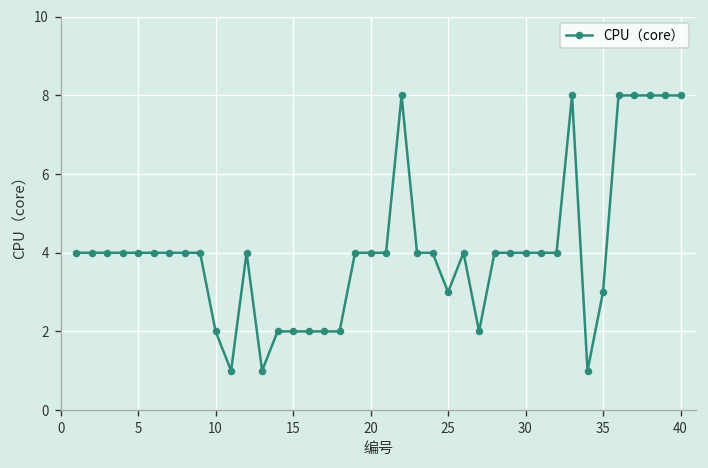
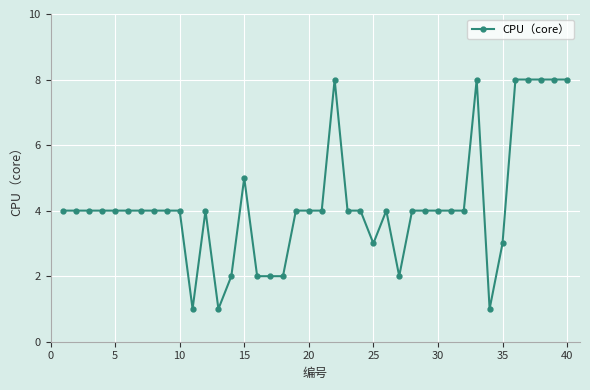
  {
    "5": 4,
-   "10": 2,
-   "15": 2,
+   "10": 4,
+   "15": 5,
    "20": 4,
    "25": 3,
    "30": 4,
    "35": 3,
    "40": 8
  }
